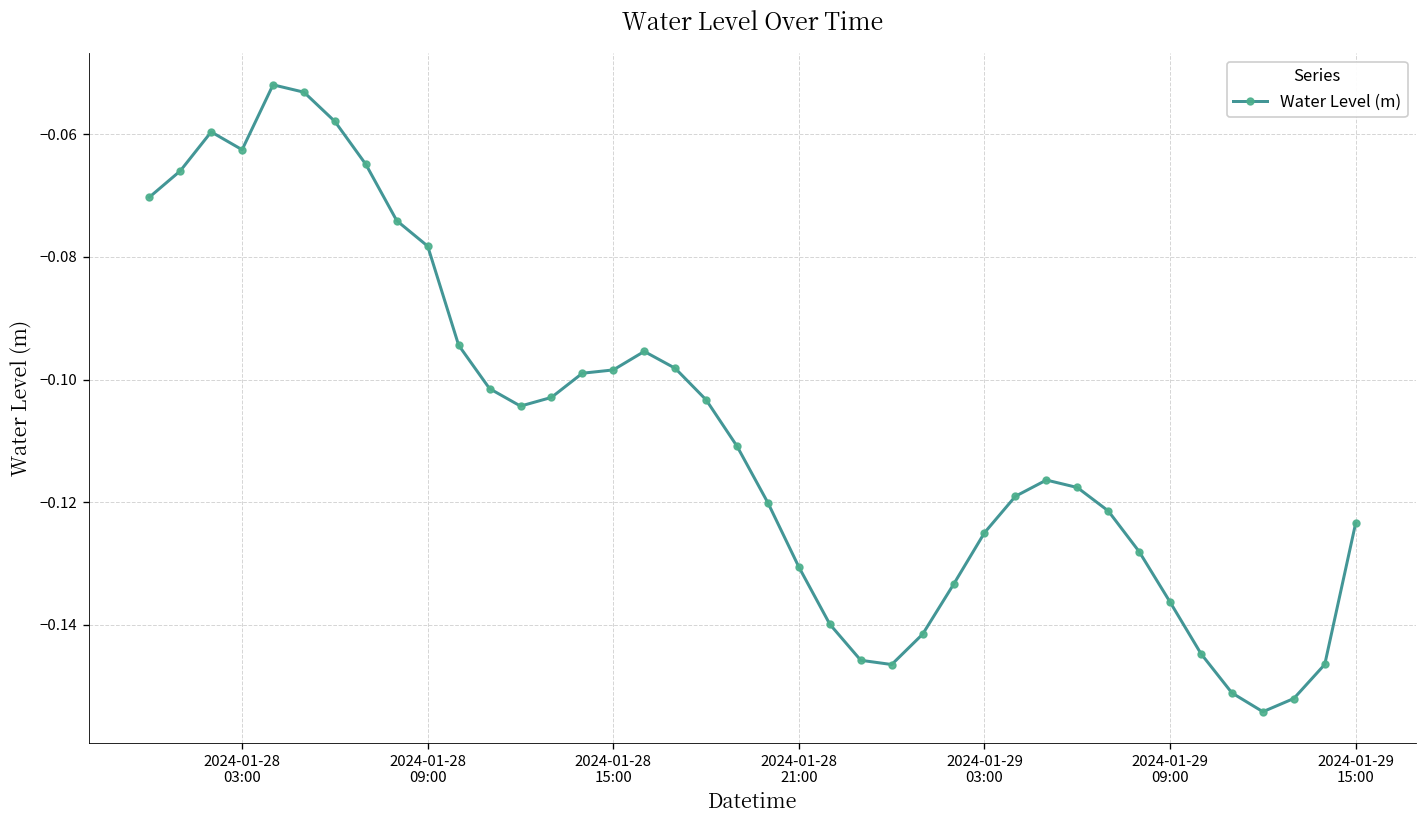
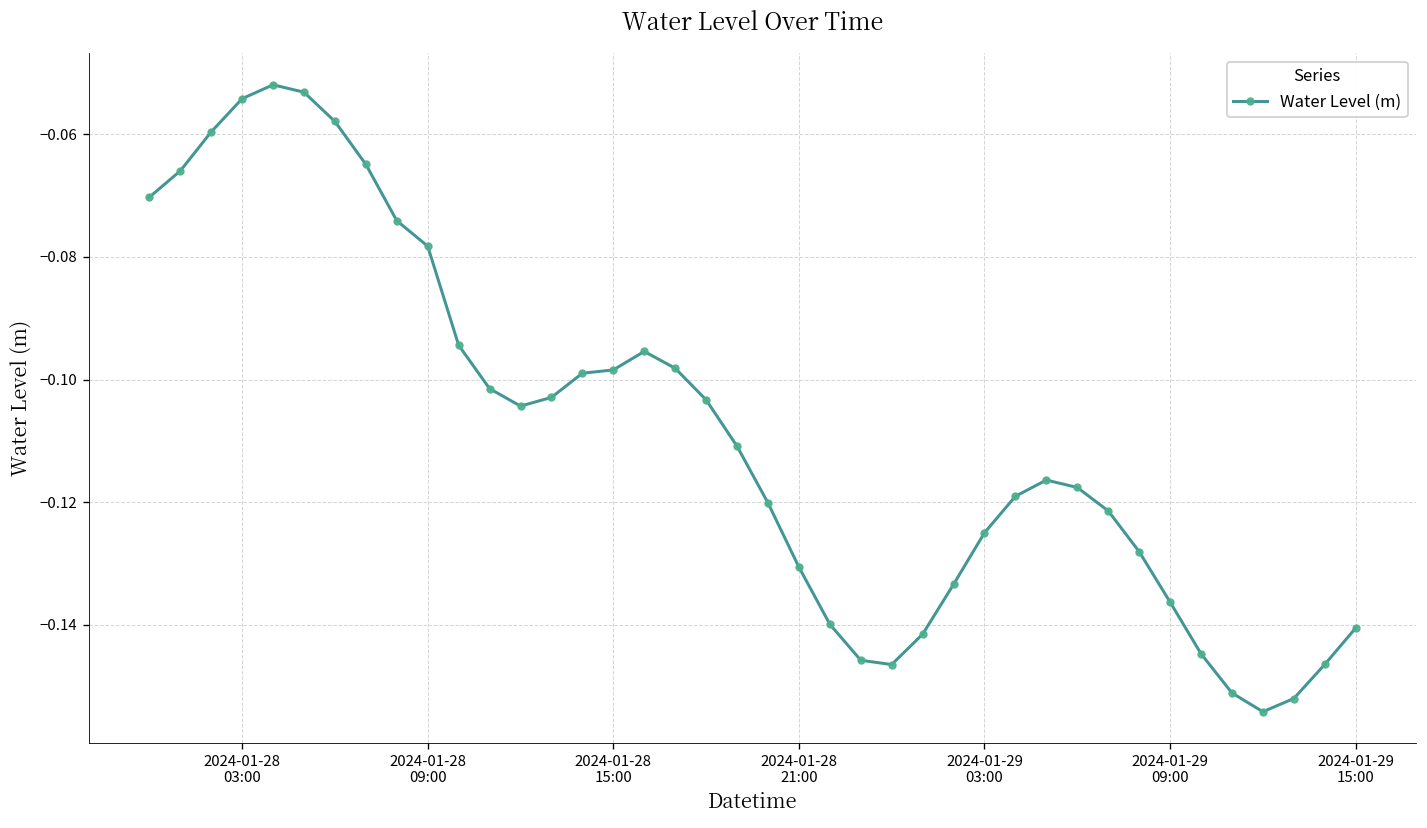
  {
-   "2024-01-28 03:00": -0.063,
+   "2024-01-28 03:00": -0.054,
    "2024-01-28 09:00": -0.078,
    "2024-01-28 15:00": -0.098,
    "2024-01-28 21:00": -0.131,
    "2024-01-29 03:00": -0.125,
    "2024-01-29 09:00": -0.136,
-   "2024-01-29 15:00": -0.123
+   "2024-01-29 15:00": -0.140
  }
